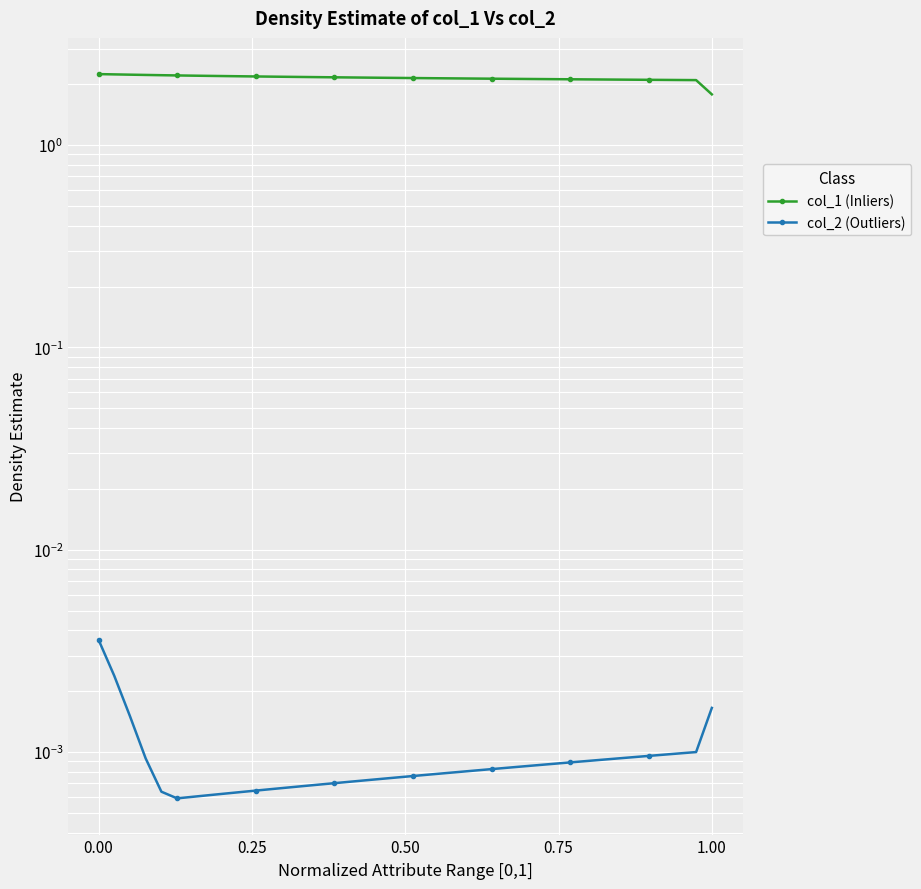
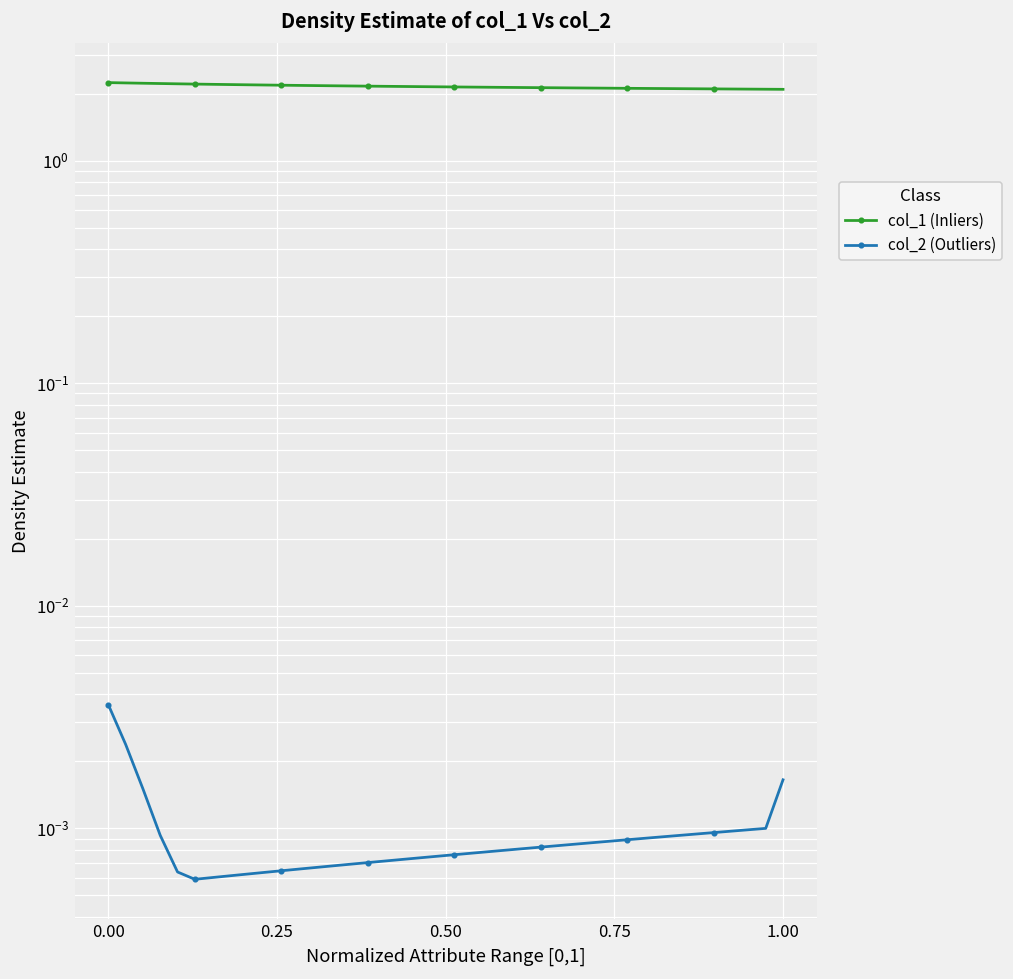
  {
    "col_1 (Inliers)": {
      "0.00": 2.2,
-     "1.00": 1.8
+     "1.00": 2.1
    },
    "col_2 (Outliers)": {
      "0.00": 0.0036,
      "1.00": 0.0017
    }
  }
